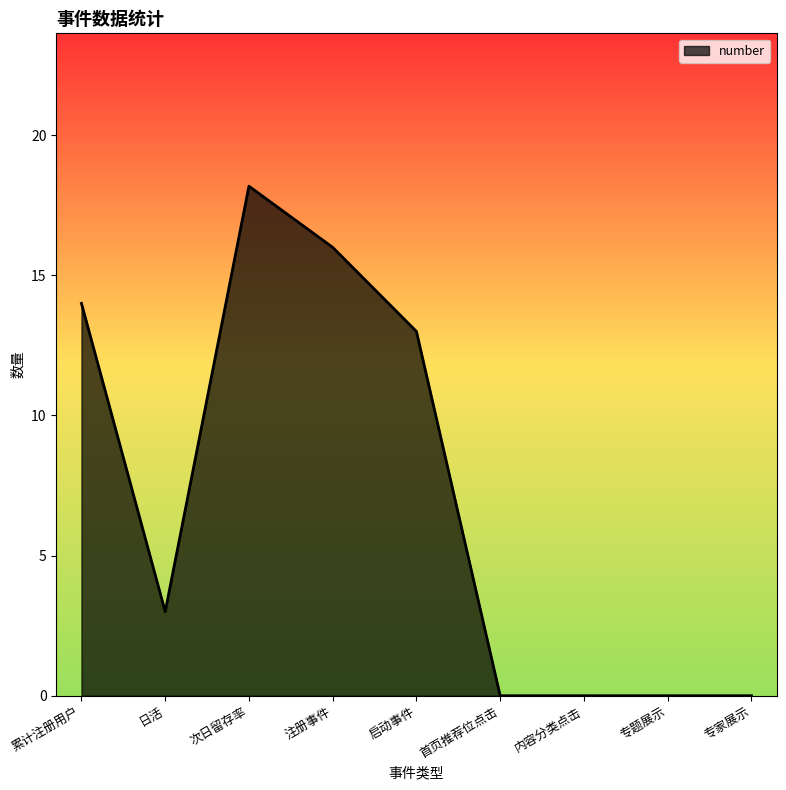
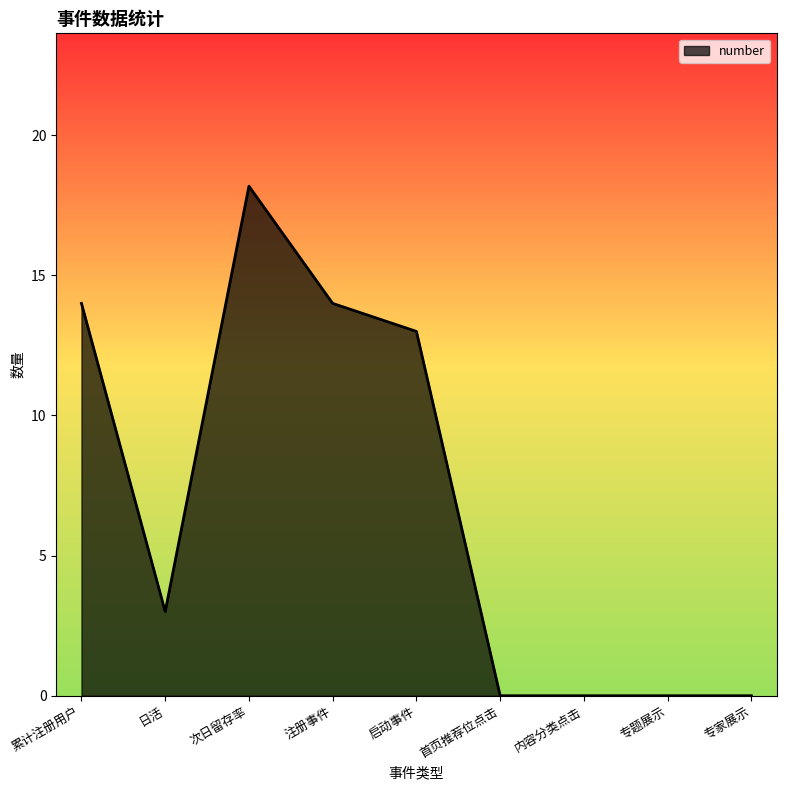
  {
    "累计注册用户": 14,
    "日活": 3,
    "次日留存率": 18.2,
-   "注册事件": 16,
+   "注册事件": 14,
    "启动事件": 13,
    "首页推荐位点击": 0,
    "内容分类点击": 0,
    "专题展示": 0,
    "专家展示": 0
  }
